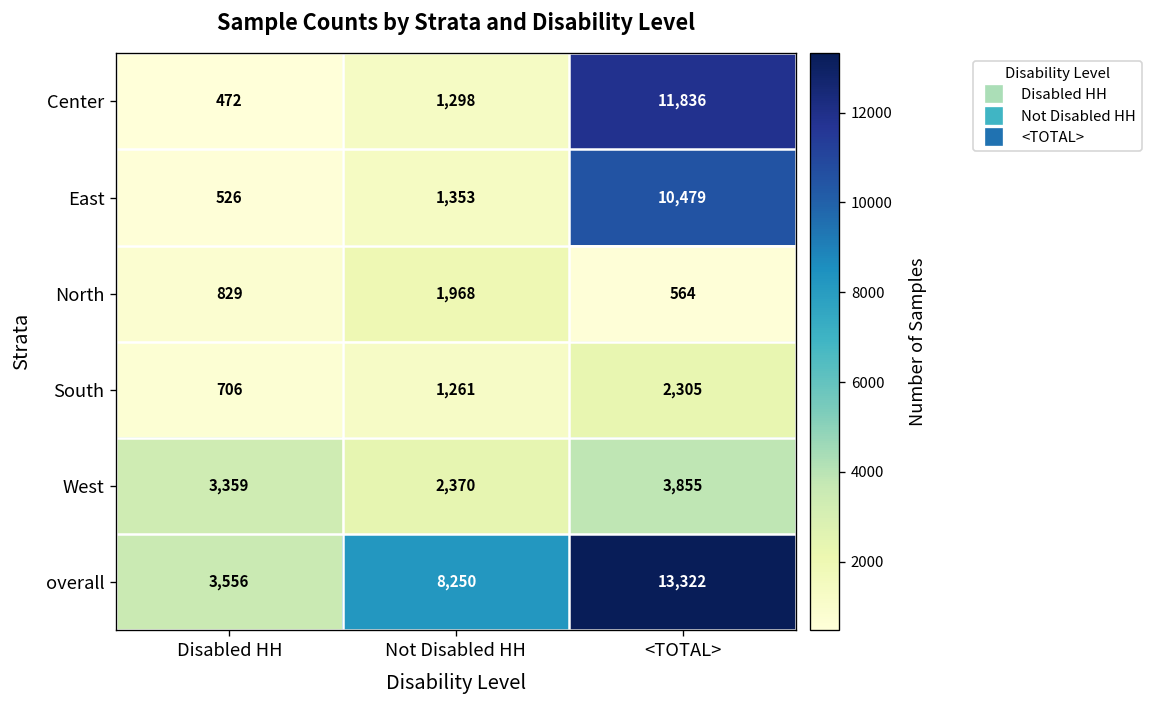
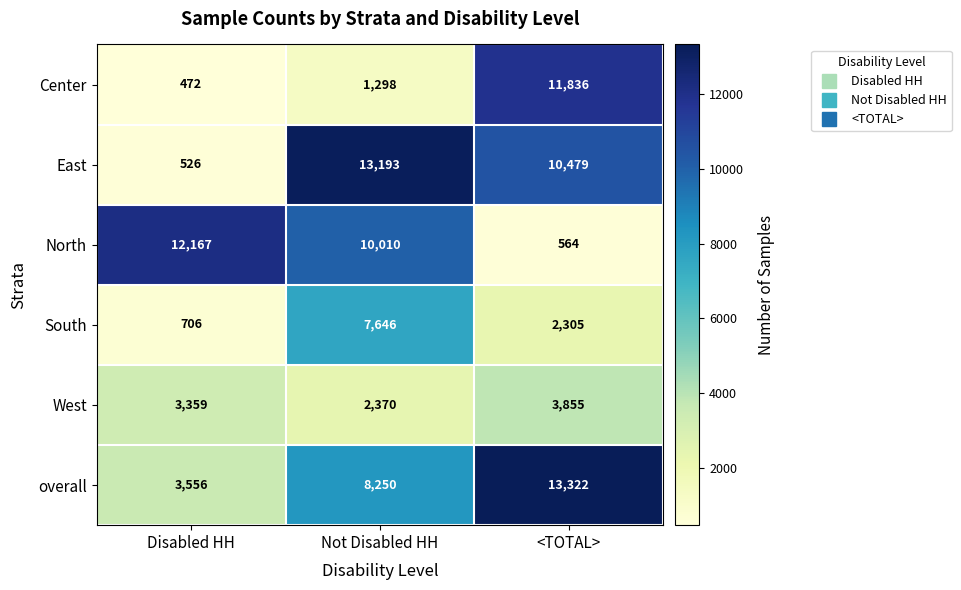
  {
    "Center": {
      "Disabled HH": "472",
      "Not Disabled HH": "1,298",
      "<TOTAL>": "11,836"
    },
    "East": {
      "Disabled HH": "526",
-     "Not Disabled HH": "1,353",
+     "Not Disabled HH": "13,193",
      "<TOTAL>": "10,479"
    },
    "North": {
-     "Disabled HH": "829",
-     "Not Disabled HH": "1,968",
+     "Disabled HH": "12,167",
+     "Not Disabled HH": "10,010",
      "<TOTAL>": "564"
    },
    "South": {
      "Disabled HH": "706",
-     "Not Disabled HH": "1,261",
+     "Not Disabled HH": "7,646",
      "<TOTAL>": "2,305"
    },
    "West": {
      "Disabled HH": "3,359",
      "Not Disabled HH": "2,370",
      "<TOTAL>": "3,855"
    },
    "overall": {
      "Disabled HH": "3,556",
      "Not Disabled HH": "8,250",
      "<TOTAL>": "13,322"
    }
  }
